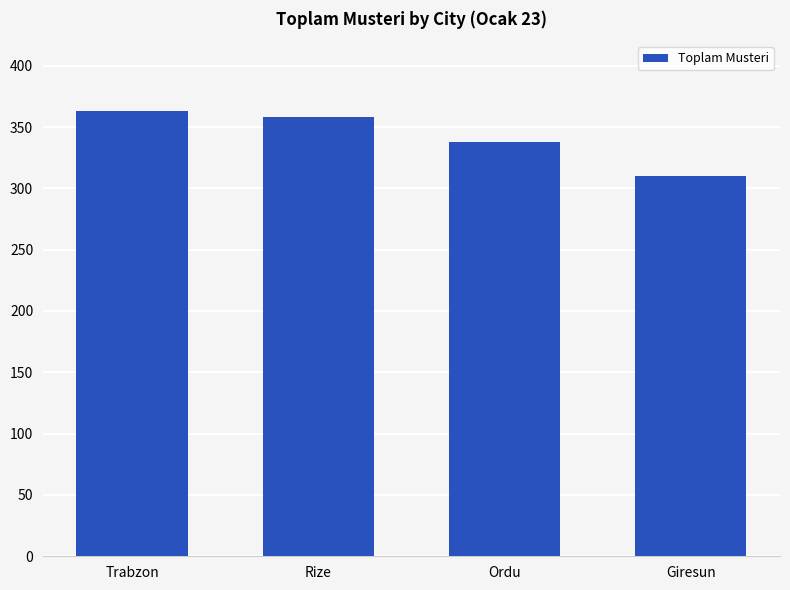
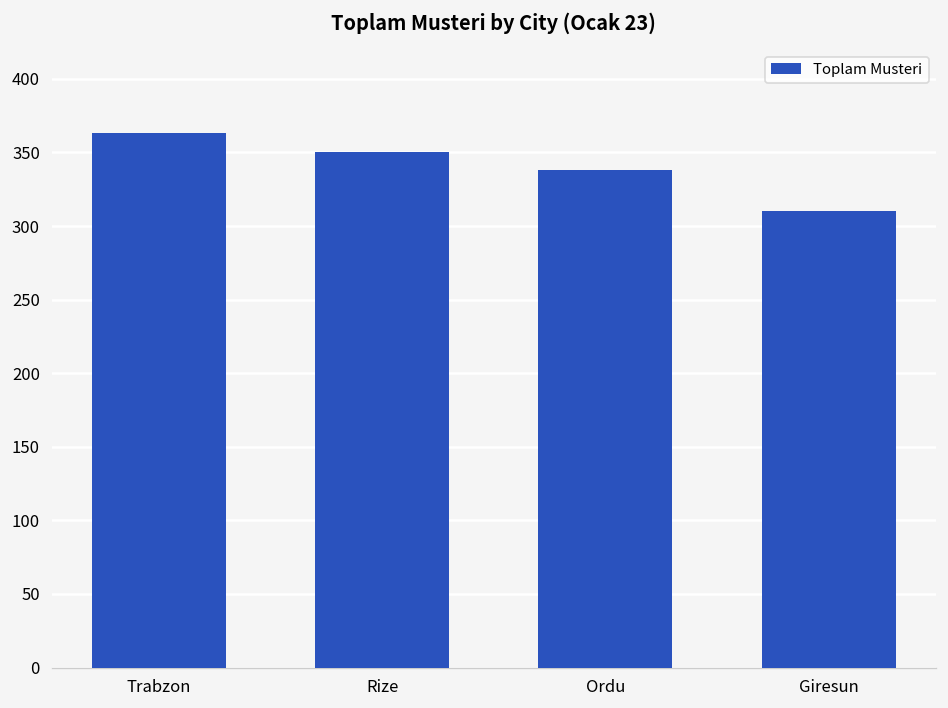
  {
    "Trabzon": 363,
-   "Rize": 358,
+   "Rize": 350,
    "Ordu": 338,
    "Giresun": 310
  }
